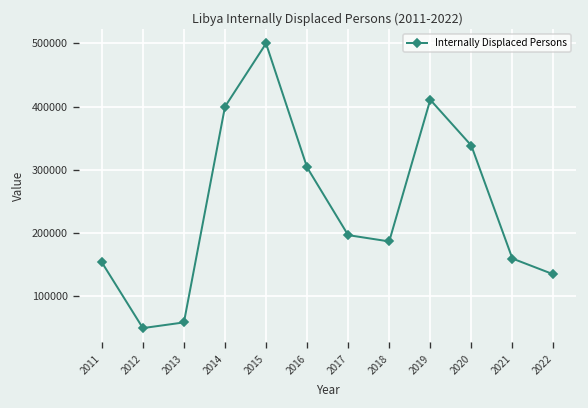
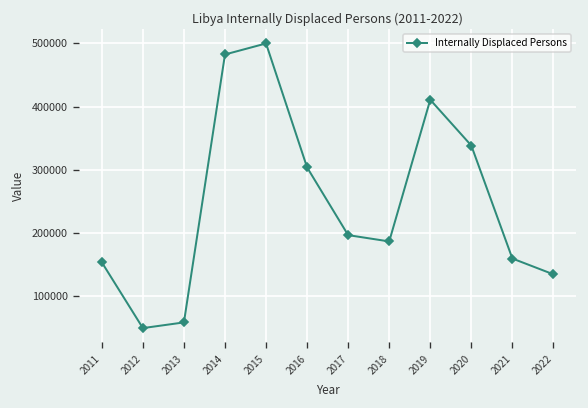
  {
    "2011": 150000,
    "2012": 50000,
    "2013": 60000,
-   "2014": 400000,
+   "2014": 480000,
    "2015": 500000,
    "2016": 300000,
    "2017": 200000,
    "2018": 190000,
    "2019": 410000,
    "2020": 340000,
    "2021": 160000,
    "2022": 140000
  }
